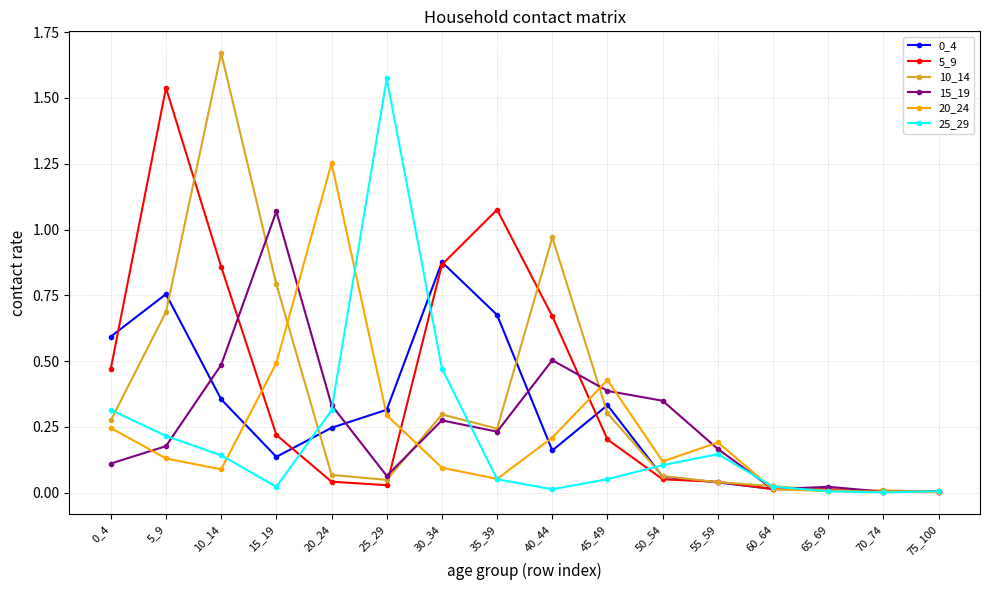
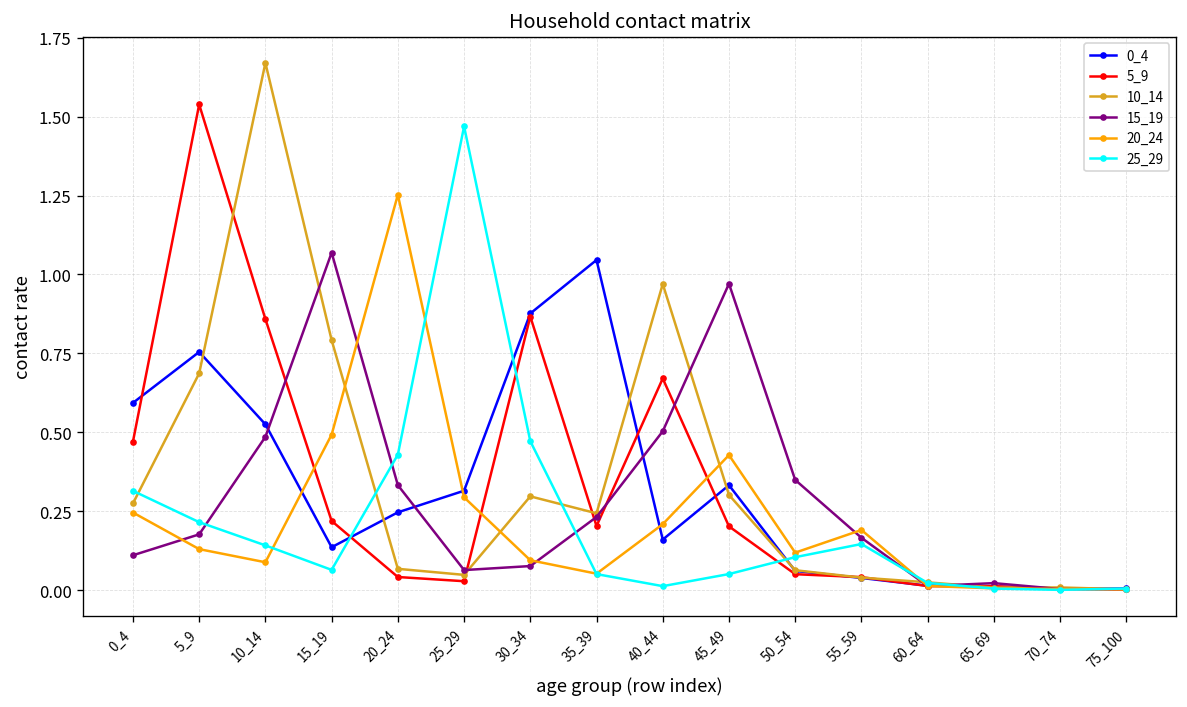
  {
    "0_4": {
      "0_4": 0.59,
      "5_9": 0.75,
-     "10_14": 0.35,
+     "10_14": 0.53,
      "15_19": 0.14,
      "20_24": 0.25,
      "25_29": 0.32,
-     "35_39": 0.68,
+     "35_39": 1.05,
      "40_44": 0.16,
      "45_49": 0.33
    },
    "5_9": {
      "0_4": 0.47,
      "5_9": 1.54,
      "10_14": 0.86,
      "15_19": 0.22,
      "20_24": 0.04,
      "25_29": 0.03,
-     "35_39": 1.08,
+     "35_39": 0.20,
      "40_44": 0.67,
      "45_49": 0.20,
      "50_54": 0.05
    },
    "15_19": {
      "0_4": 0.11,
      "5_9": 0.18,
      "10_14": 0.49,
      "15_19": 1.07,
      "20_24": 0.33,
      "25_29": 0.06,
-     "30_34": 0.27,
+     "30_34": 0.08,
      "35_39": 0.23,
      "40_44": 0.50,
-     "45_49": 0.39,
+     "45_49": 0.97,
      "50_54": 0.35,
      "55_59": 0.17
    },
    "25_29": {
      "0_4": 0.31,
      "5_9": 0.22,
      "10_14": 0.14,
-     "15_19": 0.02,
-     "20_24": 0.31,
-     "25_29": 1.57,
+     "15_19": 0.06,
+     "20_24": 0.43,
+     "25_29": 1.47,
      "30_34": 0.47,
      "40_44": 0.01,
      "45_49": 0.05,
      "50_54": 0.10,
      "55_59": 0.15
    }
  }
